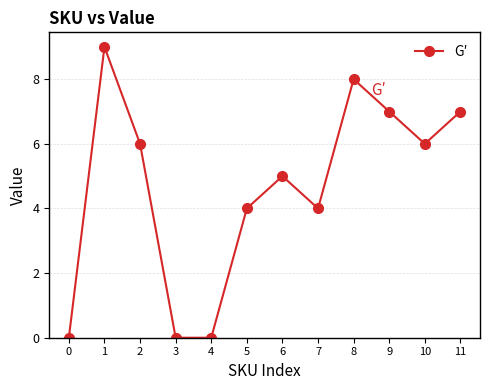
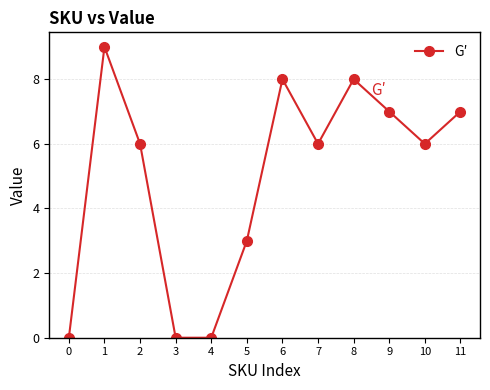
  {
    "0": 0,
    "1": 9,
    "2": 6,
    "3": 0,
    "4": 0,
-   "5": 4,
-   "6": 5,
-   "7": 4,
+   "5": 3,
+   "6": 8,
+   "7": 6,
    "8": 8,
    "9": 7,
    "10": 6,
    "11": 7
  }
